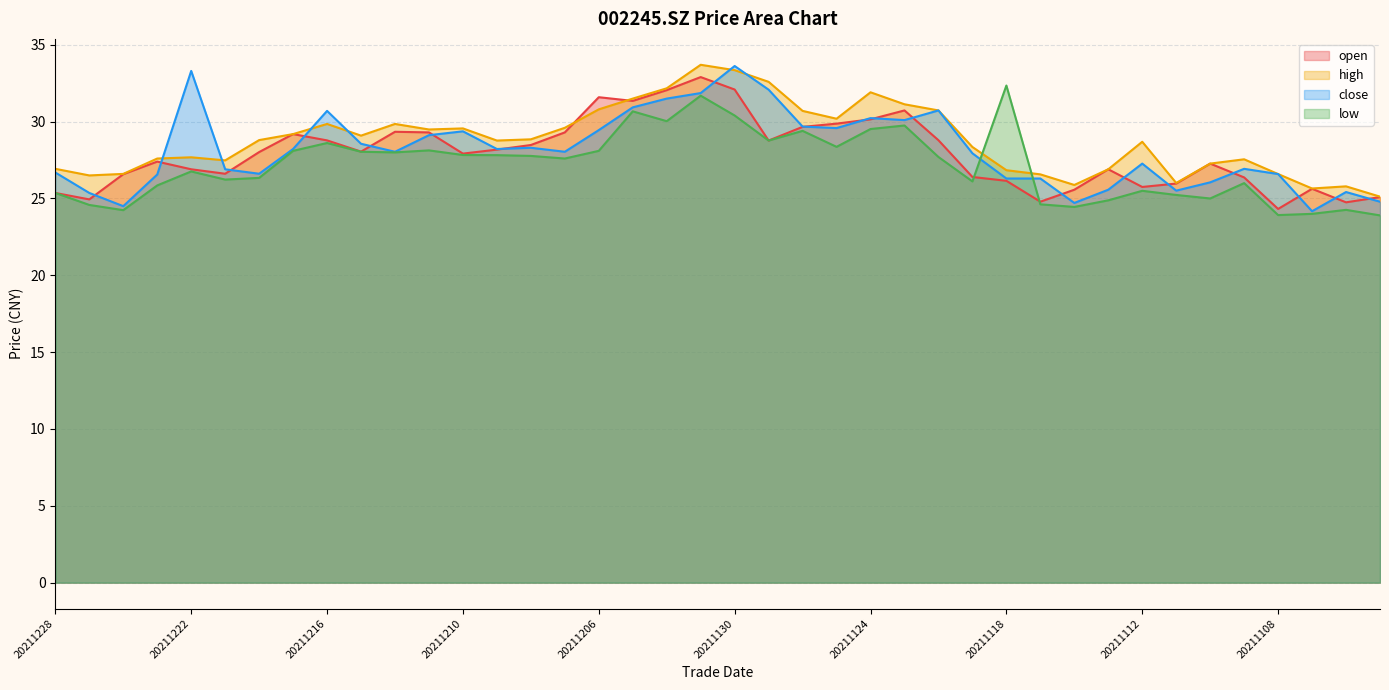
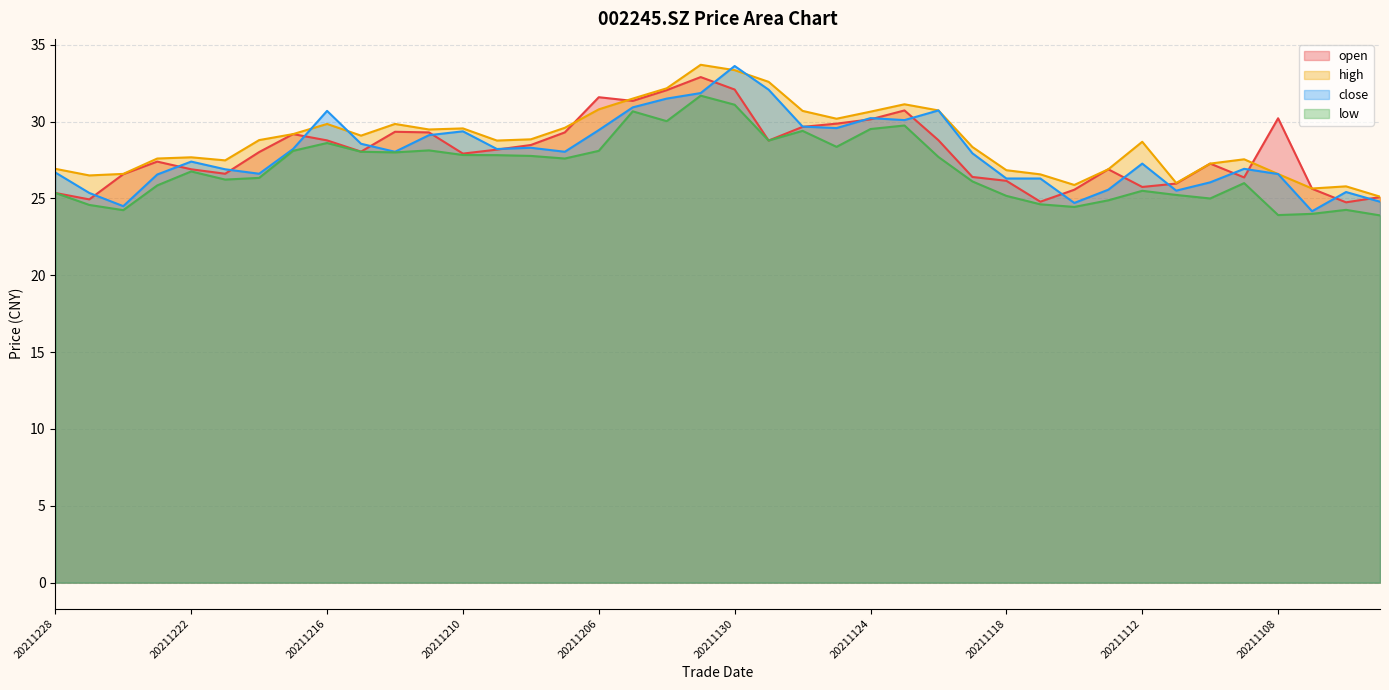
  {
    "open": {
      "20211216": 28.8,
      "20211206": 31.6,
      "20211130": 32.1,
      "20211112": 25.8,
-     "20211108": 24.3
+     "20211108": 30.2
    },
    "high": {
      "20211228": 26.9,
      "20211222": 27.7,
      "20211216": 29.9,
      "20211210": 29.6,
      "20211206": 30.8,
      "20211130": 33.4,
-     "20211124": 31.9,
+     "20211124": 30.7,
      "20211118": 26.8,
      "20211112": 28.7
    },
    "close": {
      "20211228": 26.7,
-     "20211222": 33.3,
+     "20211222": 27.4,
      "20211216": 30.7,
      "20211210": 29.4,
      "20211206": 29.5,
      "20211130": 33.6,
      "20211112": 27.3
    },
    "low": {
      "20211216": 28.6,
      "20211206": 28.1,
-     "20211130": 30.4,
+     "20211130": 31.1,
      "20211124": 29.5,
-     "20211118": 32.4,
+     "20211118": 25.2,
      "20211112": 25.5,
      "20211108": 23.9
    }
  }
